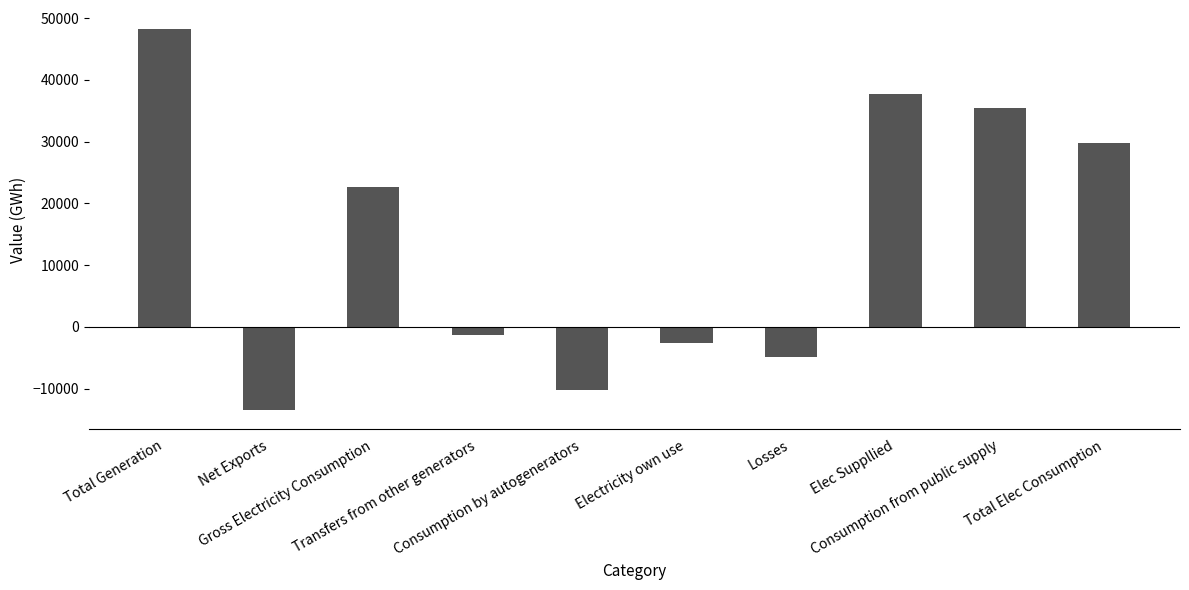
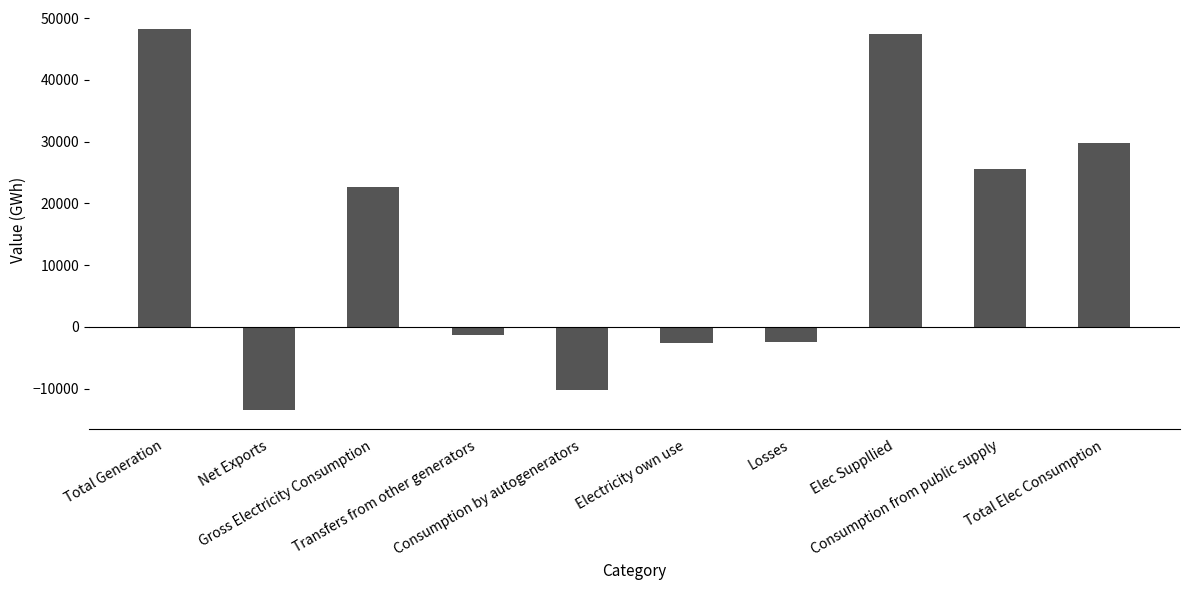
  {
    "Total Generation": 48000,
    "Net Exports": -14000,
    "Gross Electricity Consumption": 23000,
    "Transfers from other generators": -1000,
    "Consumption by autogenerators": -10000,
    "Electricity own use": -3000,
-   "Losses": -5000,
-   "Elec Suppllied": 38000,
-   "Consumption from public supply": 35000,
+   "Losses": -2000,
+   "Elec Suppllied": 47000,
+   "Consumption from public supply": 25000,
    "Total Elec Consumption": 30000
  }
